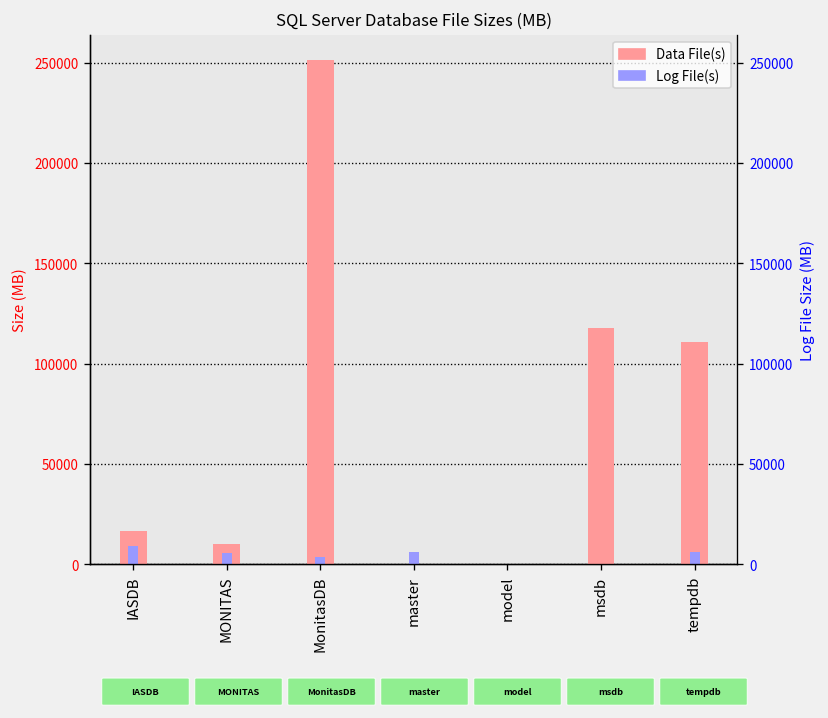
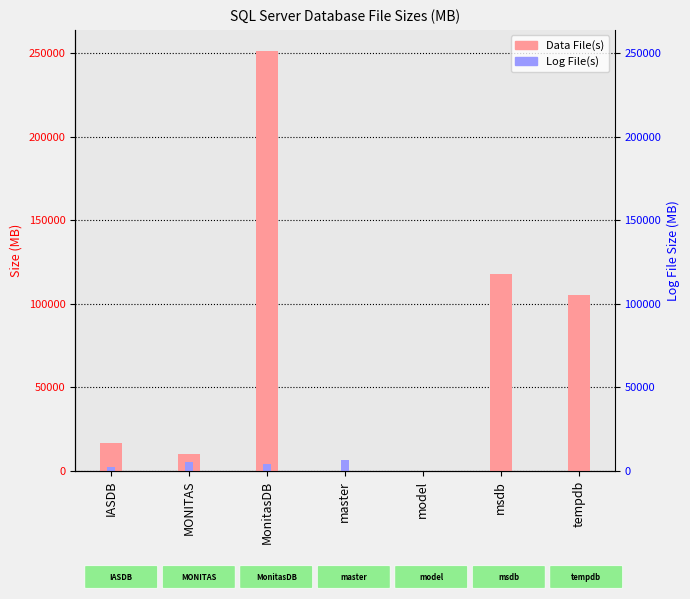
  {
    "Data File(s)": {
      "IASDB": 17000,
      "MONITAS": 10000,
      "MonitasDB": 251000,
      "msdb": 118000,
-     "tempdb": 111000
+     "tempdb": 105000
    },
    "Log File(s)": {
-     "IASDB": 9000,
+     "IASDB": 3000,
      "master": 6000,
-     "tempdb": 6000
+     "tempdb": 0
    }
  }
